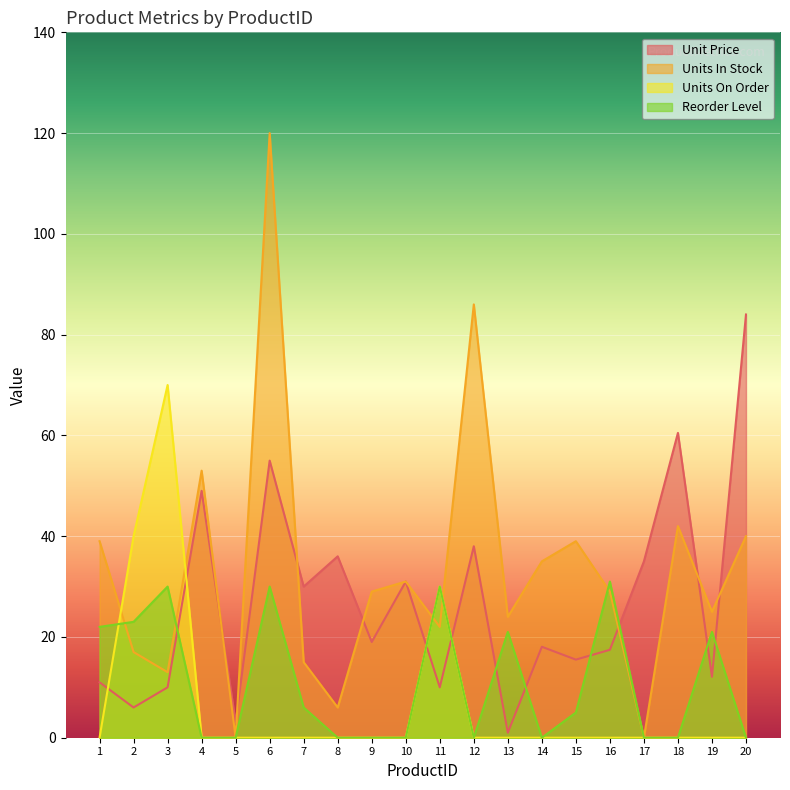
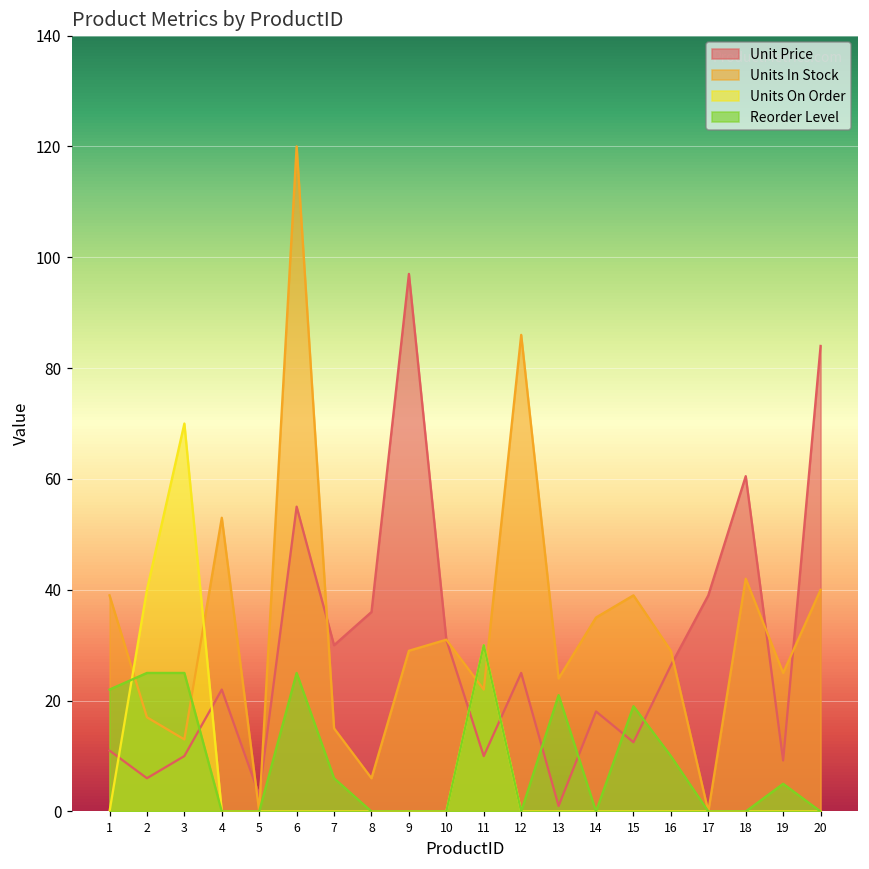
  {
    "Unit Price": {
      "1": 11,
      "2": 6,
      "3": 10,
-     "4": 49,
+     "4": 22,
      "5": 3,
      "6": 55,
      "7": 30,
      "8": 36,
-     "9": 19,
+     "9": 97,
      "11": 10,
-     "12": 38,
+     "12": 25,
      "13": 1,
      "14": 18,
-     "15": 16,
-     "16": 17,
-     "17": 35,
+     "15": 13,
+     "16": 26,
+     "17": 39,
      "18": 61,
-     "19": 12,
+     "19": 9,
      "20": 84
    },
    "Reorder Level": {
      "1": 22,
-     "2": 23,
-     "3": 30,
-     "6": 30,
+     "2": 25,
+     "3": 25,
+     "6": 25,
      "7": 6,
      "13": 21,
-     "15": 5,
-     "16": 31,
-     "19": 21
+     "15": 19,
+     "16": 10,
+     "19": 5
    }
  }
